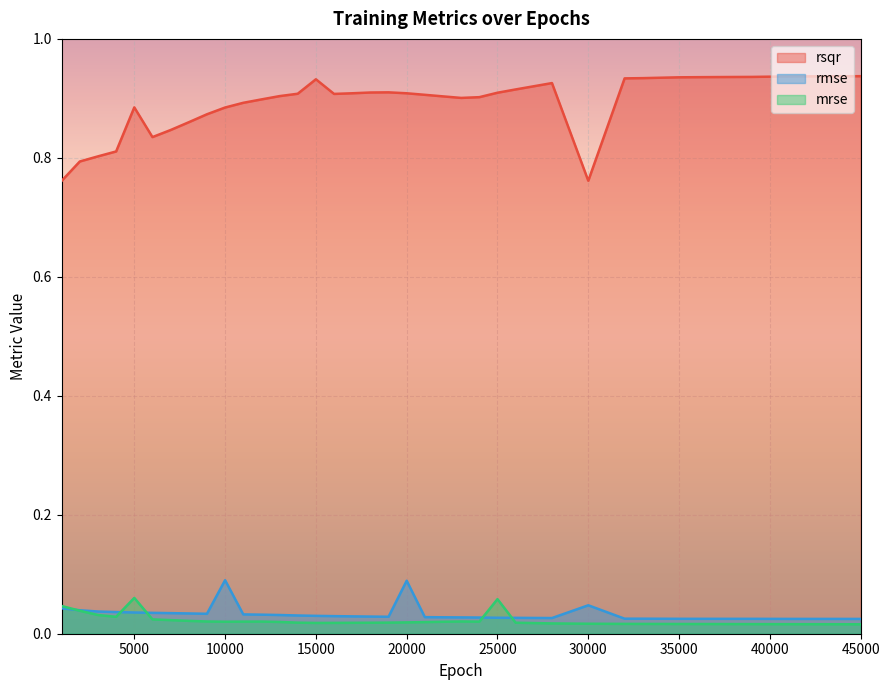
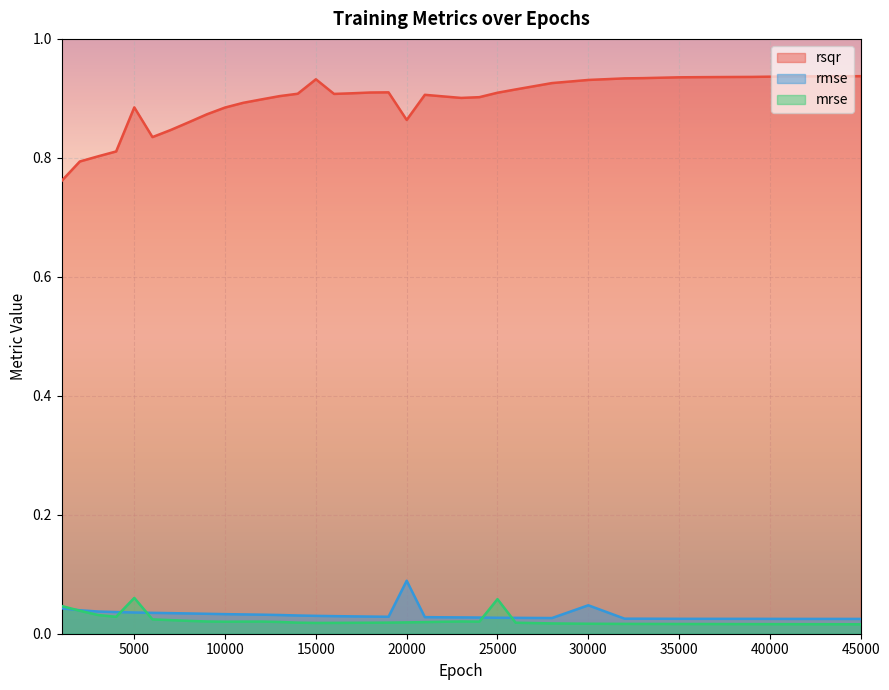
  {
    "rsqr": {
      "5000": 0.88,
      "10000": 0.88,
      "15000": 0.93,
-     "20000": 0.91,
+     "20000": 0.86,
      "25000": 0.91,
-     "30000": 0.76,
+     "30000": 0.93,
      "35000": 0.94,
      "45000": 0.94
    },
    "rmse": {
      "5000": 0.04,
-     "10000": 0.09,
+     "10000": 0.03,
      "15000": 0.03,
      "20000": 0.09,
      "25000": 0.03,
      "30000": 0.05,
      "35000": 0.03,
      "45000": 0.02
    },
    "mrse": {
      "5000": 0.06,
      "10000": 0.02,
      "15000": 0.02,
      "20000": 0.02,
      "25000": 0.06,
      "30000": 0.02,
      "35000": 0.02,
      "45000": 0.02
    }
  }
